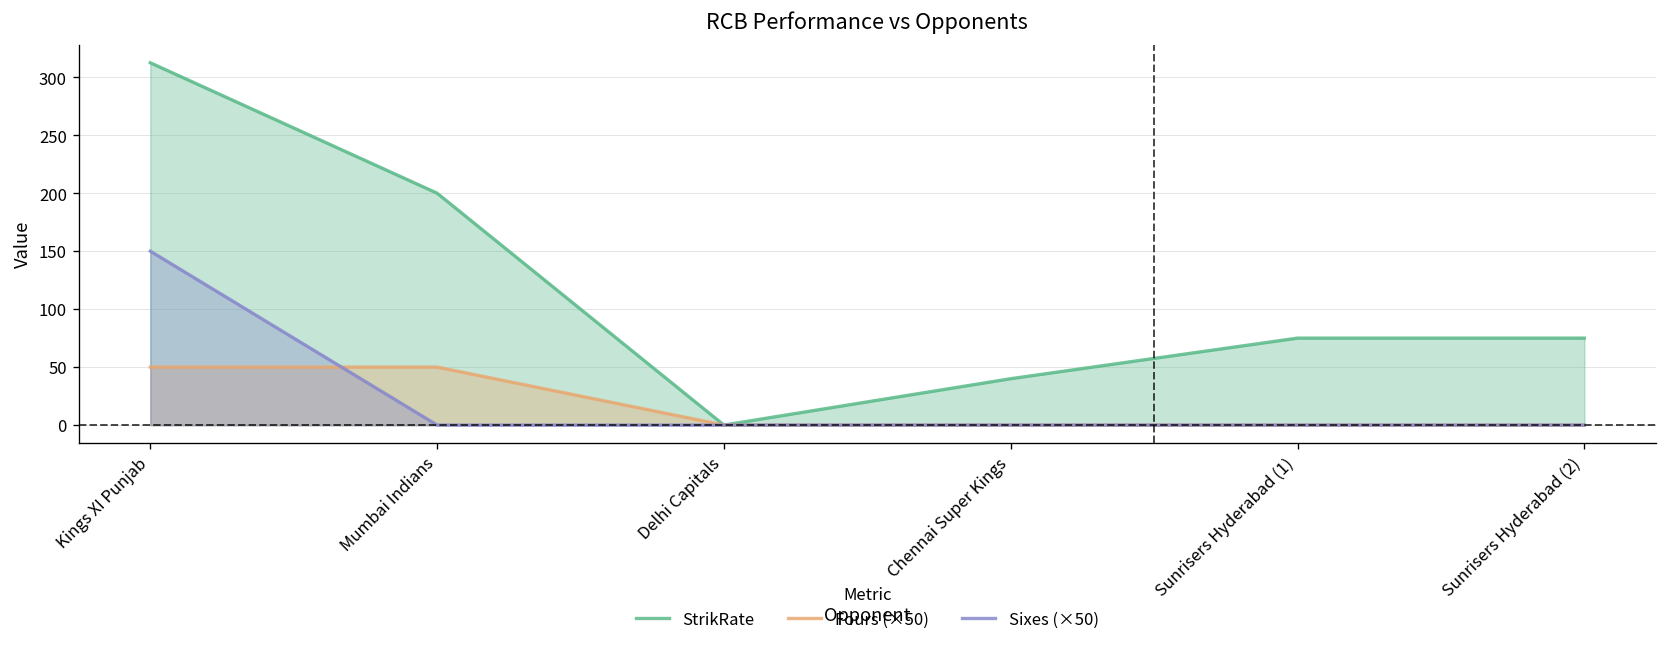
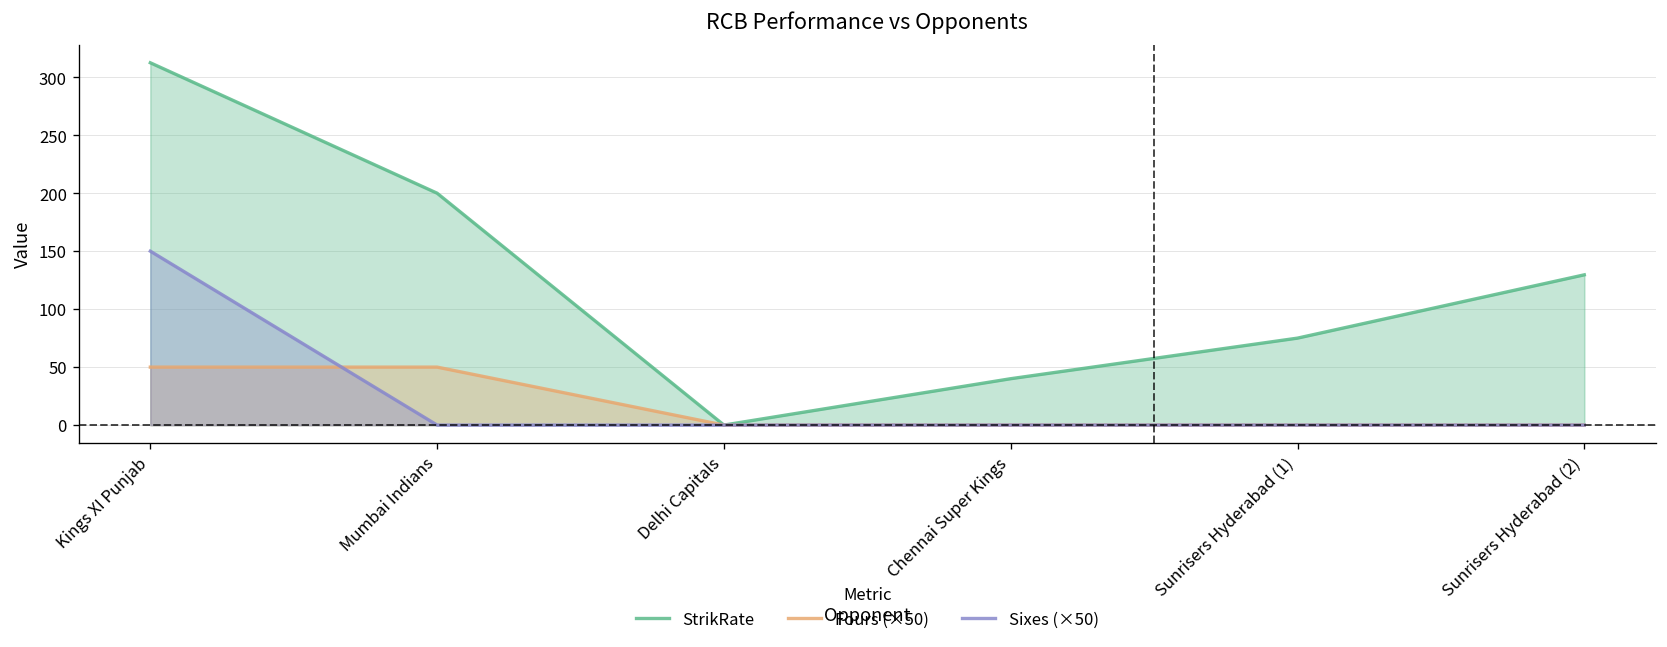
  {
    "StrikRate": {
      "Kings XI Punjab": 310,
      "Mumbai Indians": 200,
      "Chennai Super Kings": 40,
      "Sunrisers Hyderabad (1)": 80,
-     "Sunrisers Hyderabad (2)": 80
+     "Sunrisers Hyderabad (2)": 130
    },
    "Fours (×50)": {
      "Kings XI Punjab": 50,
      "Mumbai Indians": 50
    },
    "Sixes (×50)": {
      "Kings XI Punjab": 150,
      "Mumbai Indians": 0
    }
  }
